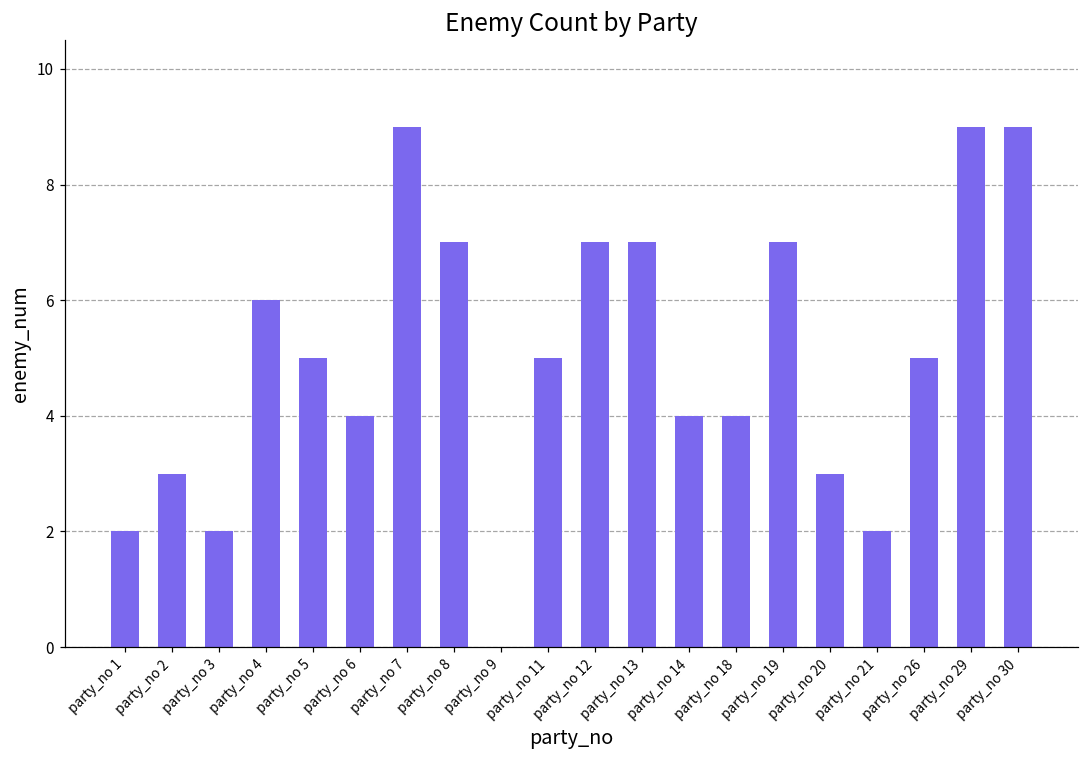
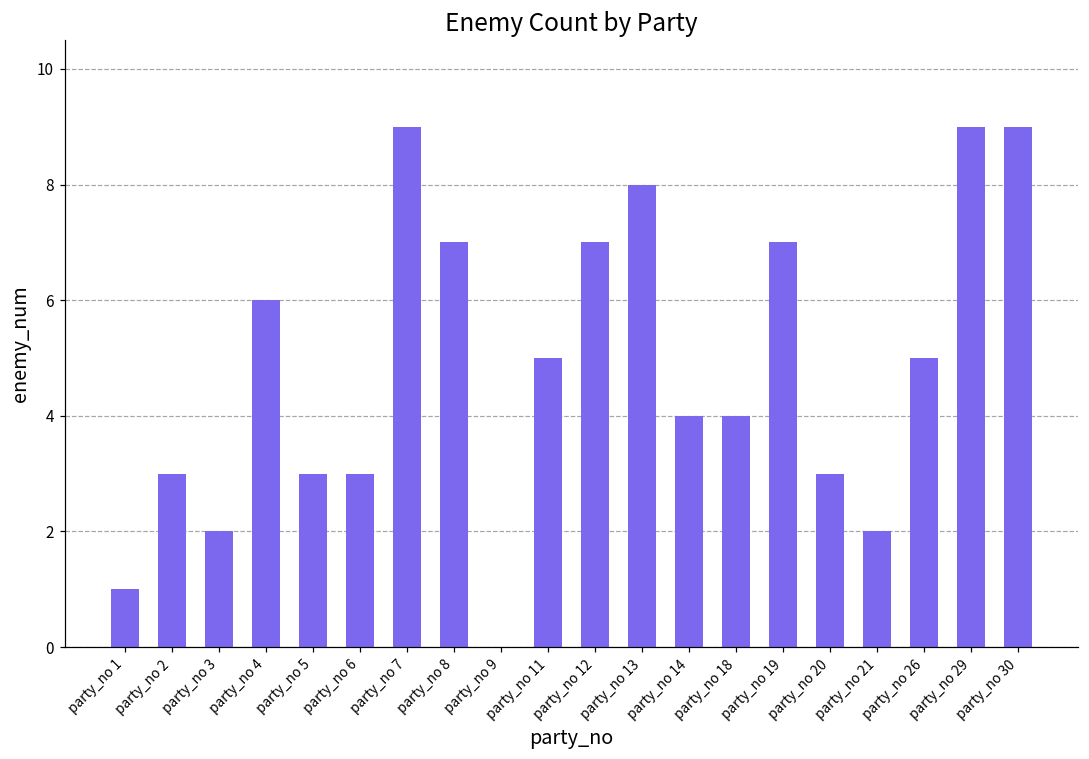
  {
-   "party_no 1": 2,
+   "party_no 1": 1,
    "party_no 2": 3,
    "party_no 3": 2,
    "party_no 4": 6,
-   "party_no 5": 5,
-   "party_no 6": 4,
+   "party_no 5": 3,
+   "party_no 6": 3,
    "party_no 7": 9,
    "party_no 8": 7,
    "party_no 9": 0,
    "party_no 11": 5,
    "party_no 12": 7,
-   "party_no 13": 7,
+   "party_no 13": 8,
    "party_no 14": 4,
    "party_no 18": 4,
    "party_no 19": 7,
    "party_no 20": 3,
    "party_no 21": 2,
    "party_no 26": 5,
    "party_no 29": 9,
    "party_no 30": 9
  }
